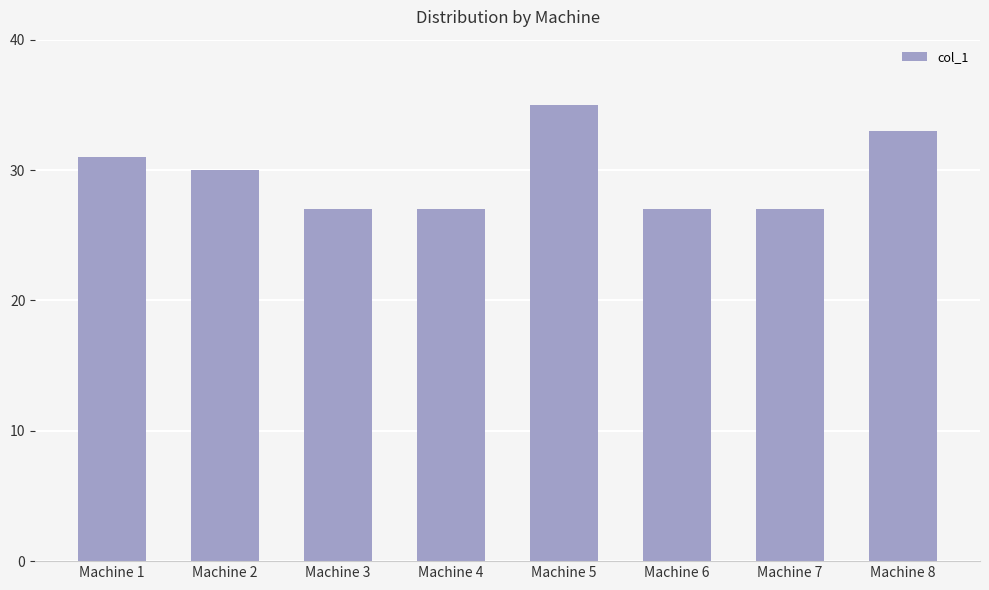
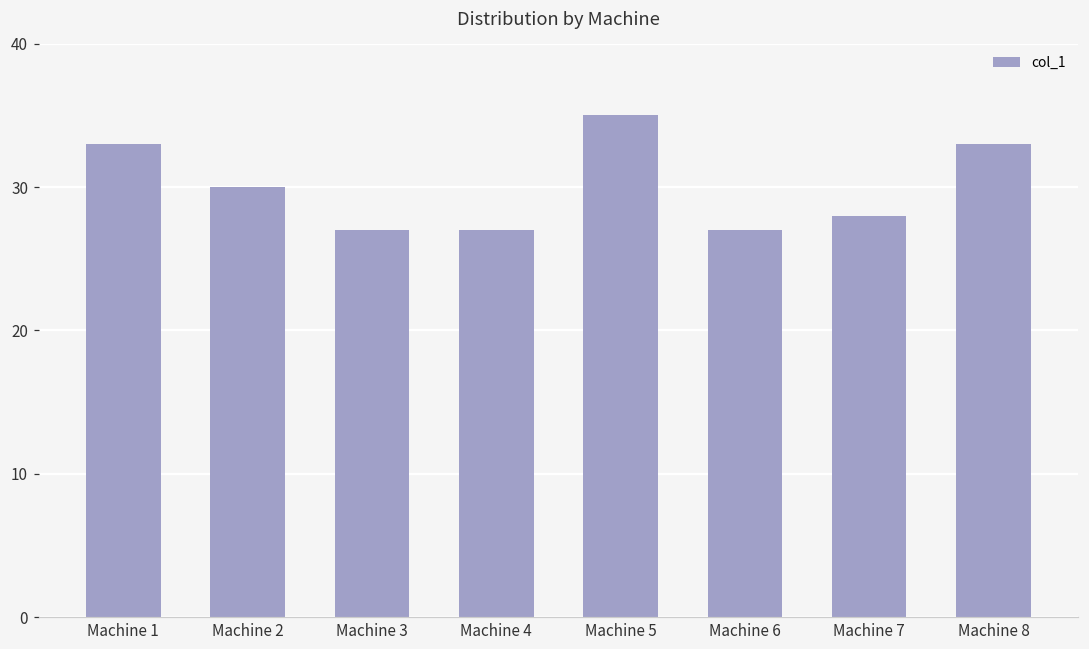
  {
-   "Machine 1": 31,
+   "Machine 1": 33,
    "Machine 2": 30,
    "Machine 3": 27,
    "Machine 4": 27,
    "Machine 5": 35,
    "Machine 6": 27,
-   "Machine 7": 27,
+   "Machine 7": 28,
    "Machine 8": 33
  }
